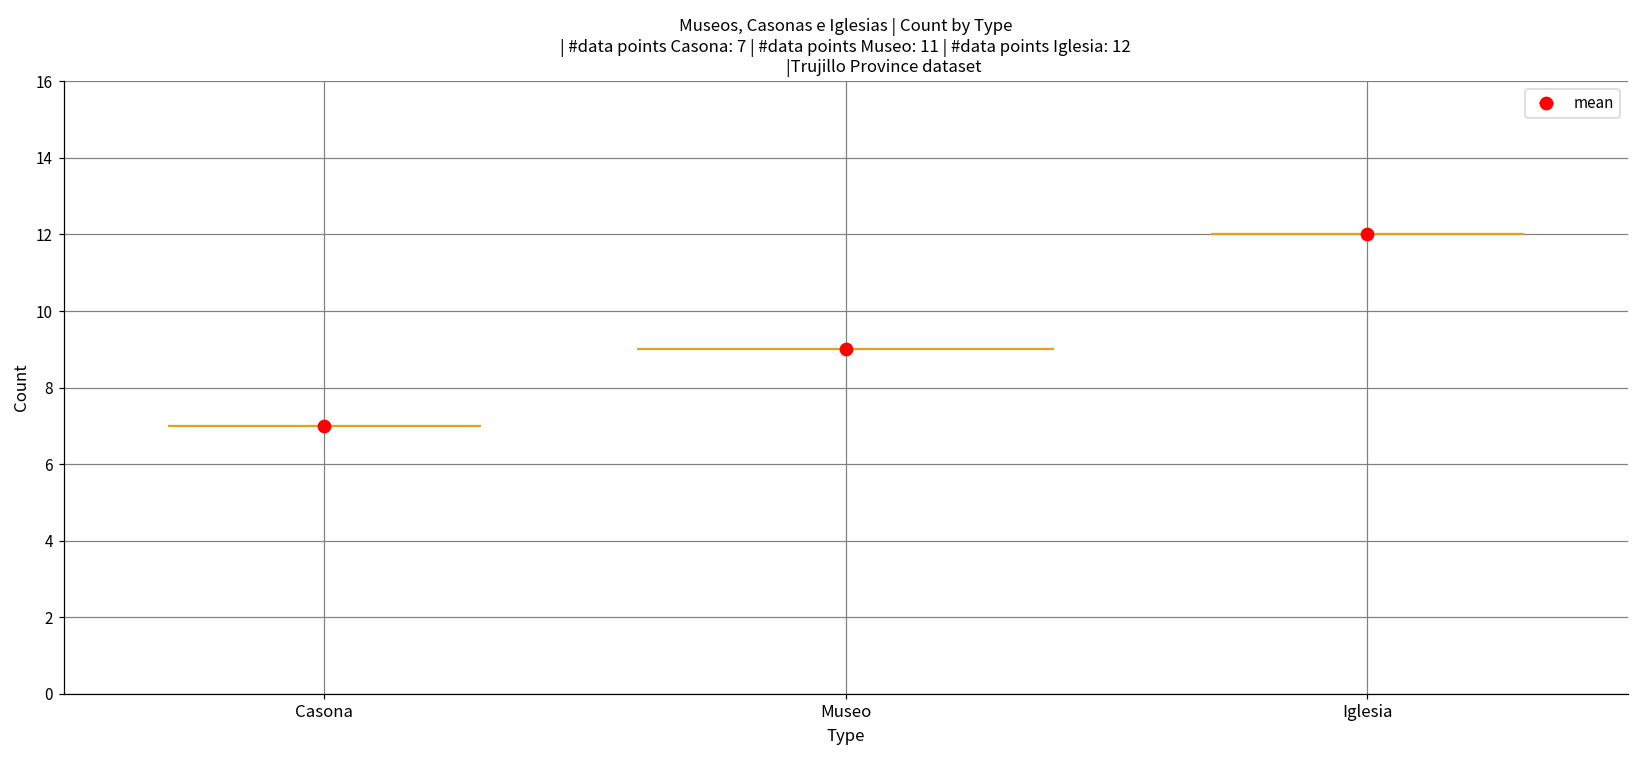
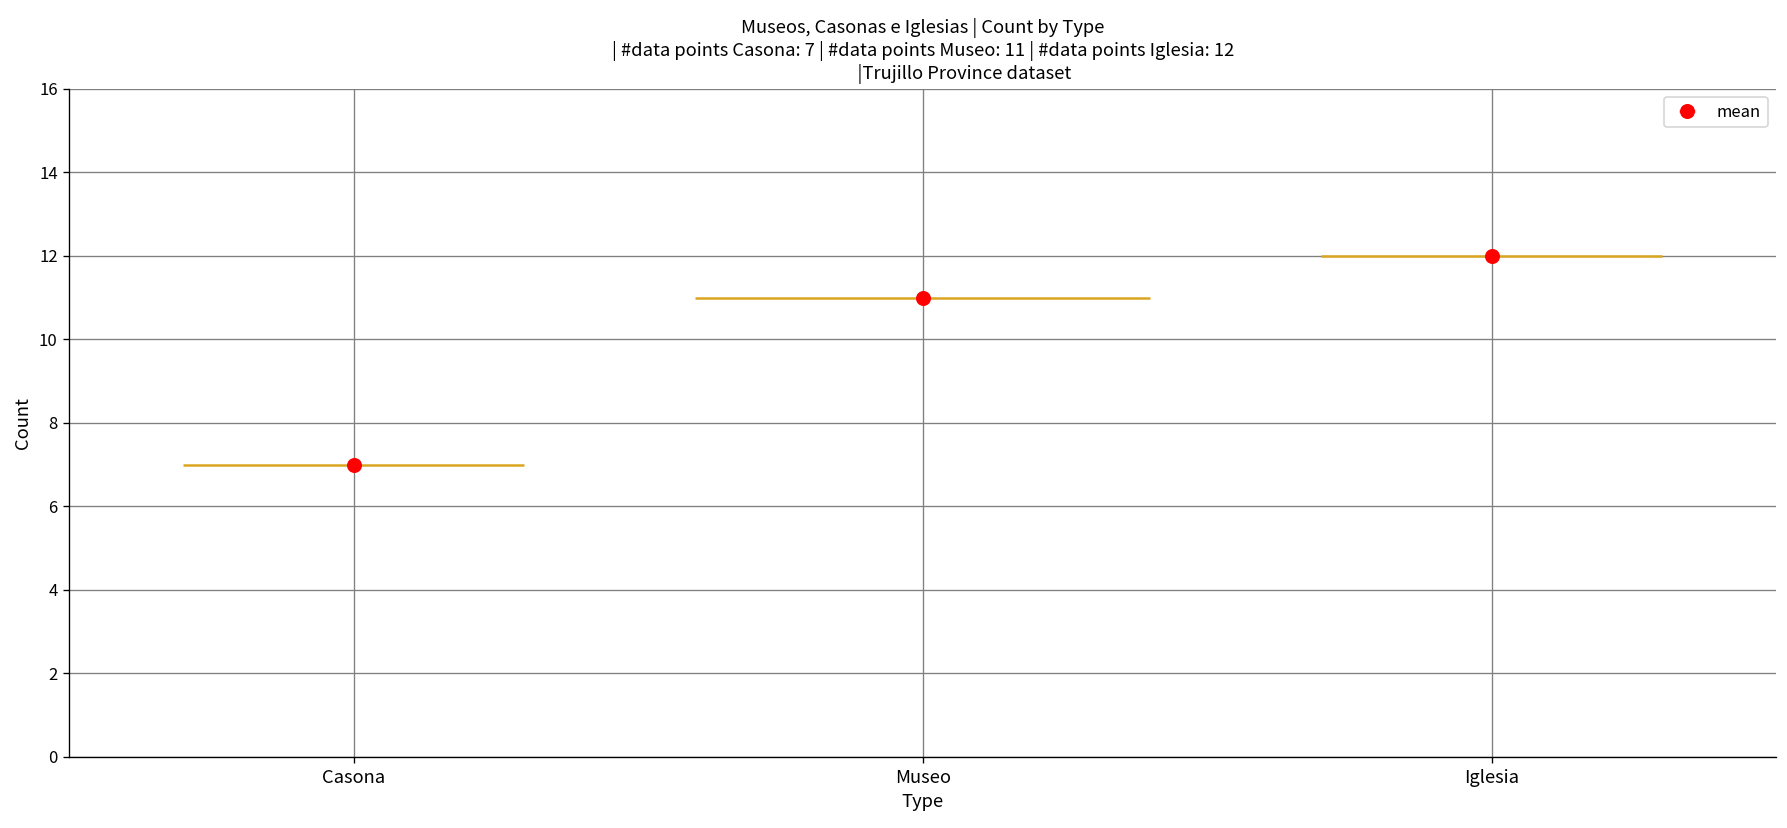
  {
    "Casona": 7,
-   "Museo": 9,
+   "Museo": 11,
    "Iglesia": 12
  }
